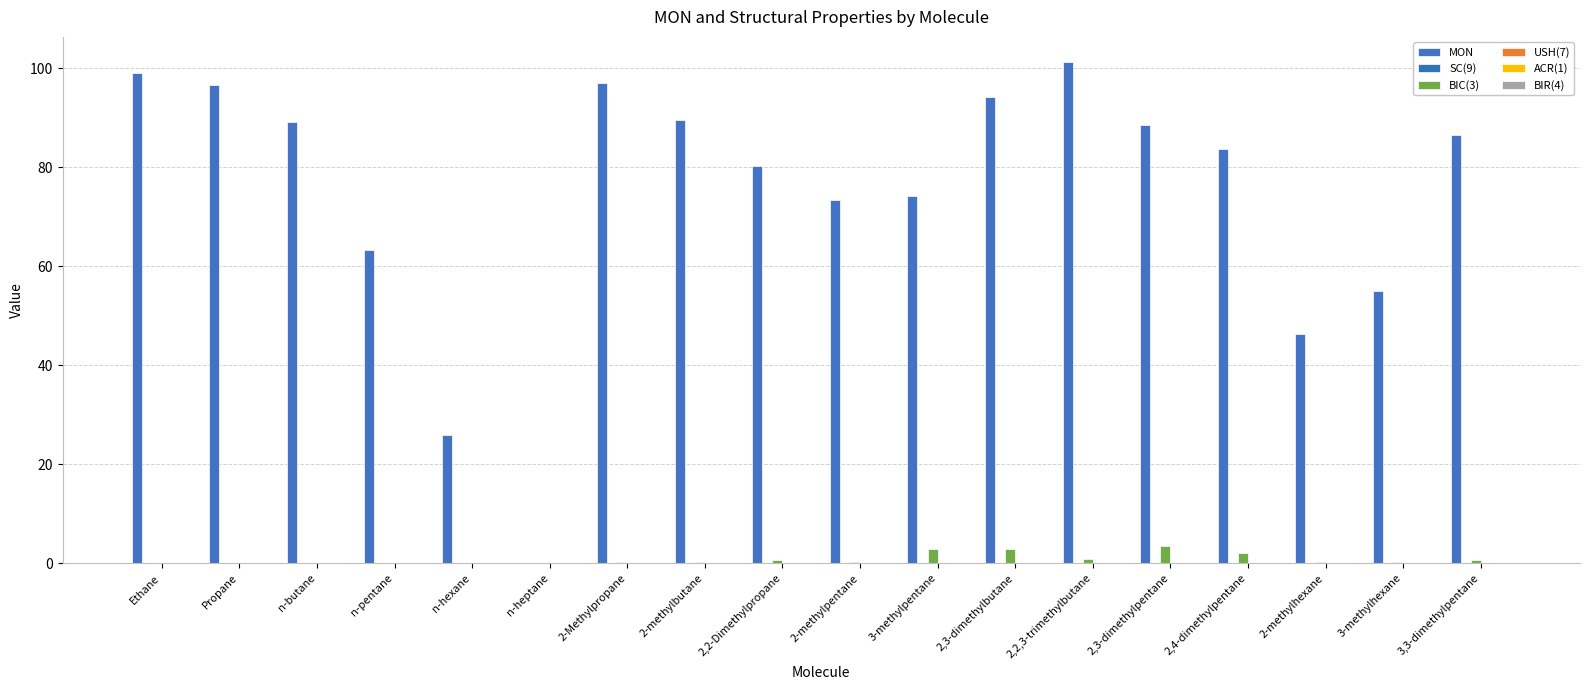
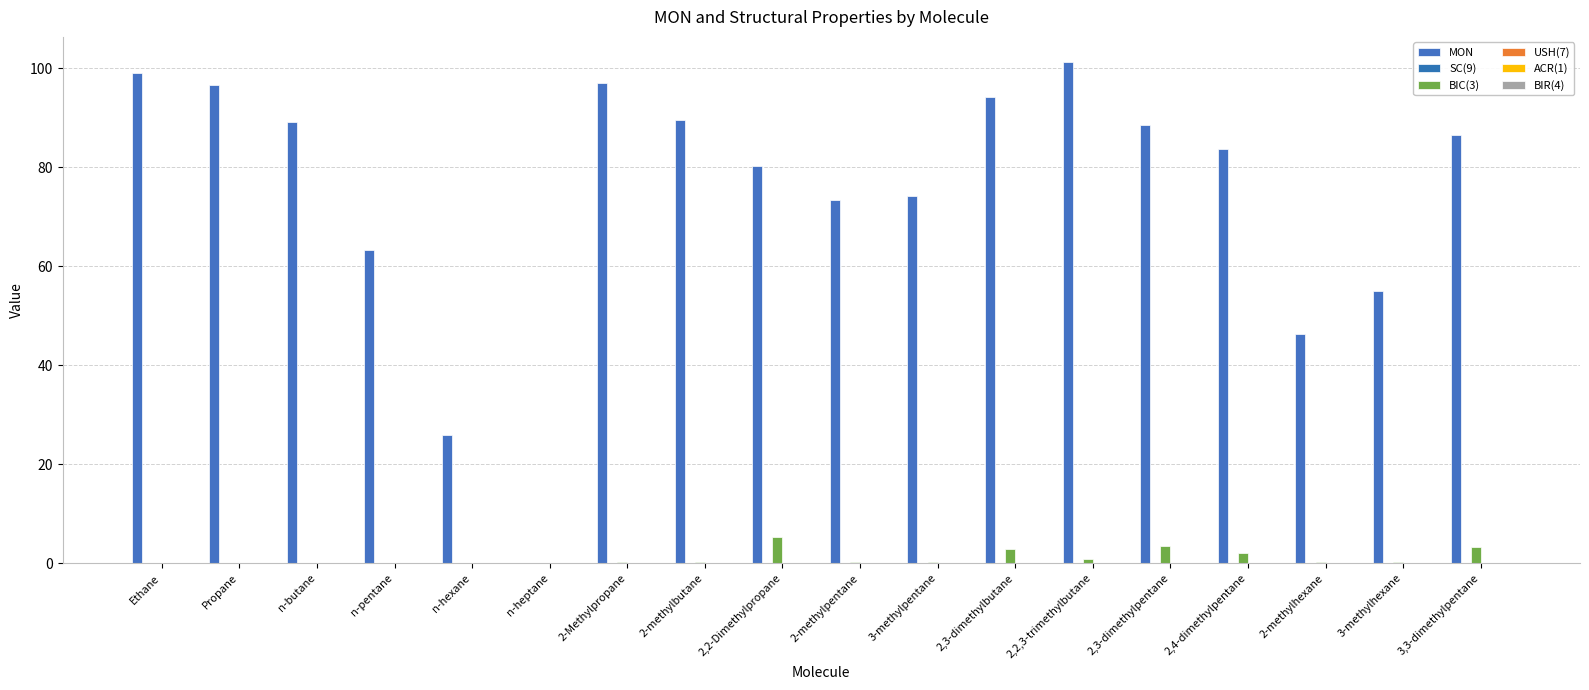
  {
    "BIC(3)": {
      "Ethane": 0,
      "Propane": 0,
      "n-butane": 0,
      "n-pentane": 0,
      "n-hexane": 0,
      "n-heptane": 0,
-     "2,2-Dimethylpropane": 1,
-     "3-methylpentane": 3,
+     "2,2-Dimethylpropane": 5,
+     "3-methylpentane": 0,
      "2,3-dimethylbutane": 3,
      "2,2,3-trimethylbutane": 1,
      "2,3-dimethylpentane": 3,
      "2,4-dimethylpentane": 2,
-     "3,3-dimethylpentane": 1
+     "3,3-dimethylpentane": 3
    },
    "USH(7)": {
      "Ethane": 0,
      "Propane": 0,
      "n-butane": 0,
      "n-pentane": 0,
      "n-hexane": 0,
      "n-heptane": 0,
      "2-Methylpropane": 0,
      "2-methylbutane": 0,
      "2,2-Dimethylpropane": 0,
      "2-methylpentane": 0,
      "3-methylpentane": 0,
      "2,3-dimethylbutane": 0,
      "2,2,3-trimethylbutane": 0,
      "2,3-dimethylpentane": 0,
      "2,4-dimethylpentane": 0,
      "2-methylhexane": 0,
      "3-methylhexane": 0,
      "3,3-dimethylpentane": 0
    },
    "ACR(1)": {
      "Ethane": 0,
      "Propane": 0,
      "n-butane": 0,
      "n-pentane": 0,
      "n-hexane": 0,
      "n-heptane": 0,
      "2-Methylpropane": 0,
      "2-methylbutane": 0,
      "2,2-Dimethylpropane": 0,
      "2-methylpentane": 0,
      "3-methylpentane": 0,
      "2,3-dimethylbutane": 0,
      "2,2,3-trimethylbutane": 0,
      "2,3-dimethylpentane": 0,
      "2,4-dimethylpentane": 0,
      "2-methylhexane": 0,
      "3-methylhexane": 0,
      "3,3-dimethylpentane": 0
    },
    "BIR(4)": {
      "Ethane": 0,
      "Propane": 0,
      "n-butane": 0,
      "n-pentane": 0,
      "n-hexane": 0,
      "n-heptane": 0,
      "2-Methylpropane": 0,
      "2-methylbutane": 0,
      "2,2-Dimethylpropane": 0,
      "2-methylpentane": 0,
      "3-methylpentane": 0,
      "2,3-dimethylbutane": 0,
      "2,2,3-trimethylbutane": 0,
      "2,3-dimethylpentane": 0,
      "2,4-dimethylpentane": 0,
      "2-methylhexane": 0,
      "3-methylhexane": 0,
      "3,3-dimethylpentane": 0
    }
  }
